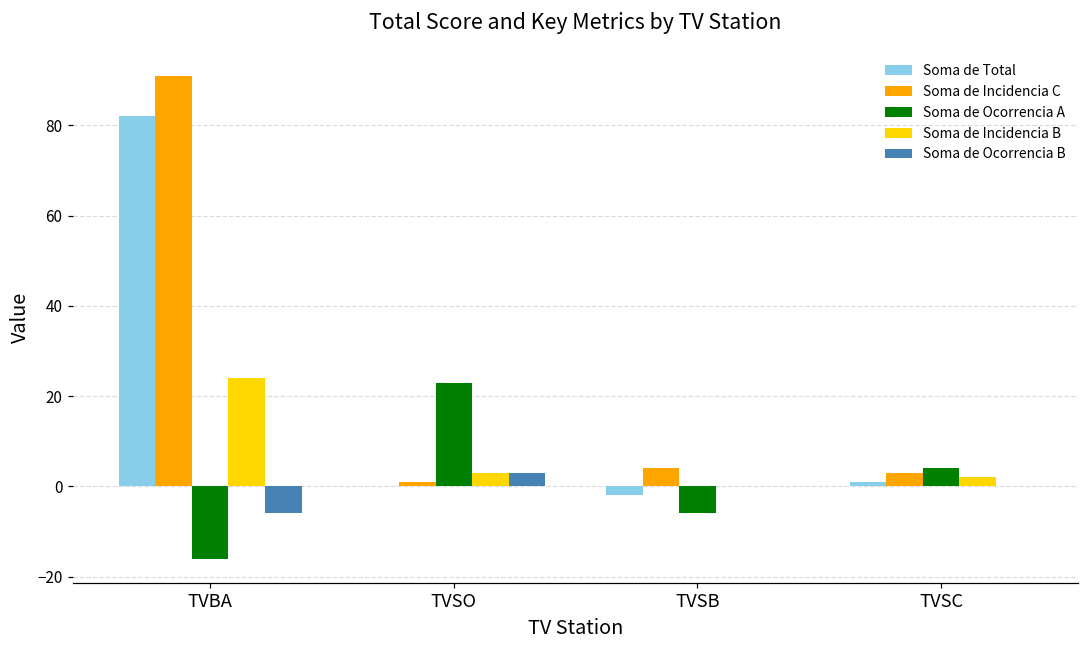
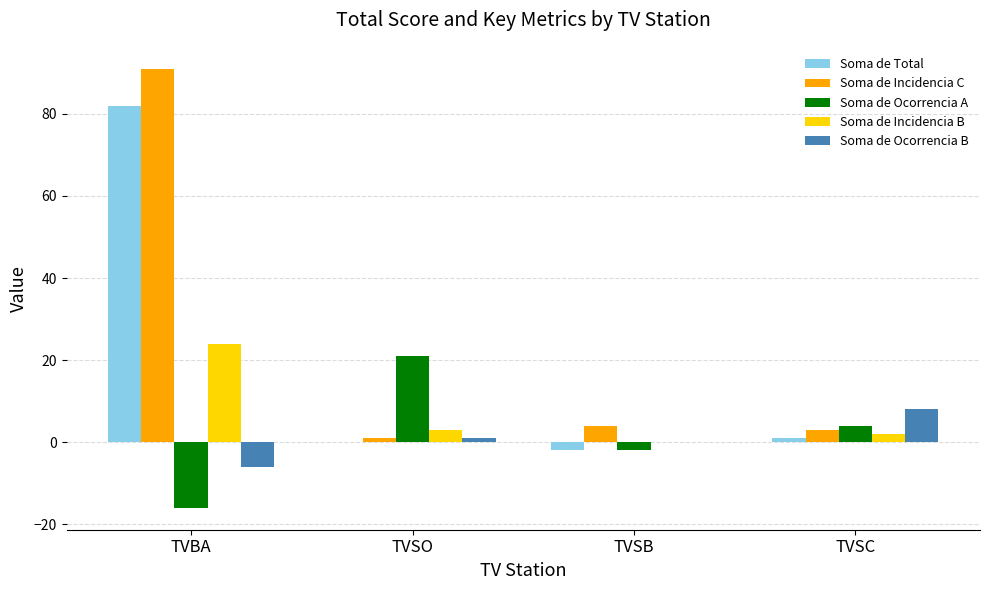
  {
    "Soma de Total": {
      "TVBA": 82,
      "TVSO": 0,
      "TVSB": -2,
      "TVSC": 1
    },
    "Soma de Ocorrencia A": {
      "TVBA": -16,
-     "TVSO": 23,
-     "TVSB": -6,
+     "TVSO": 21,
+     "TVSB": -2,
      "TVSC": 4
    },
    "Soma de Ocorrencia B": {
      "TVBA": -6,
-     "TVSO": 3,
+     "TVSO": 1,
      "TVSB": 0,
-     "TVSC": 0
+     "TVSC": 8
    }
  }
